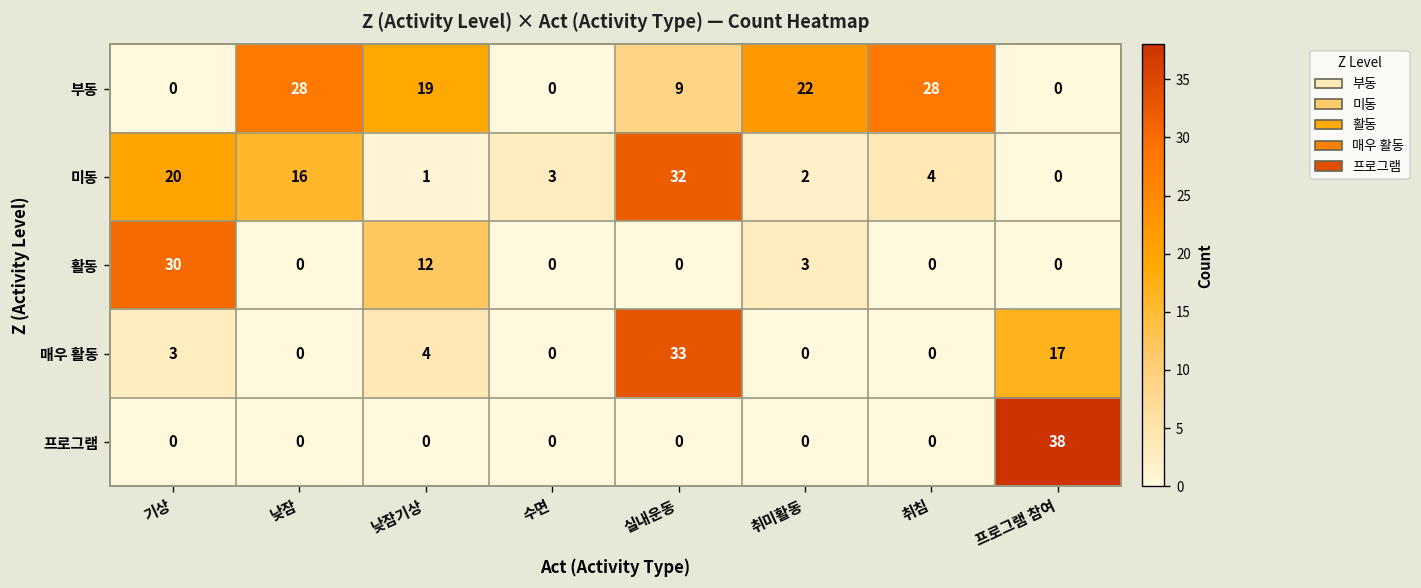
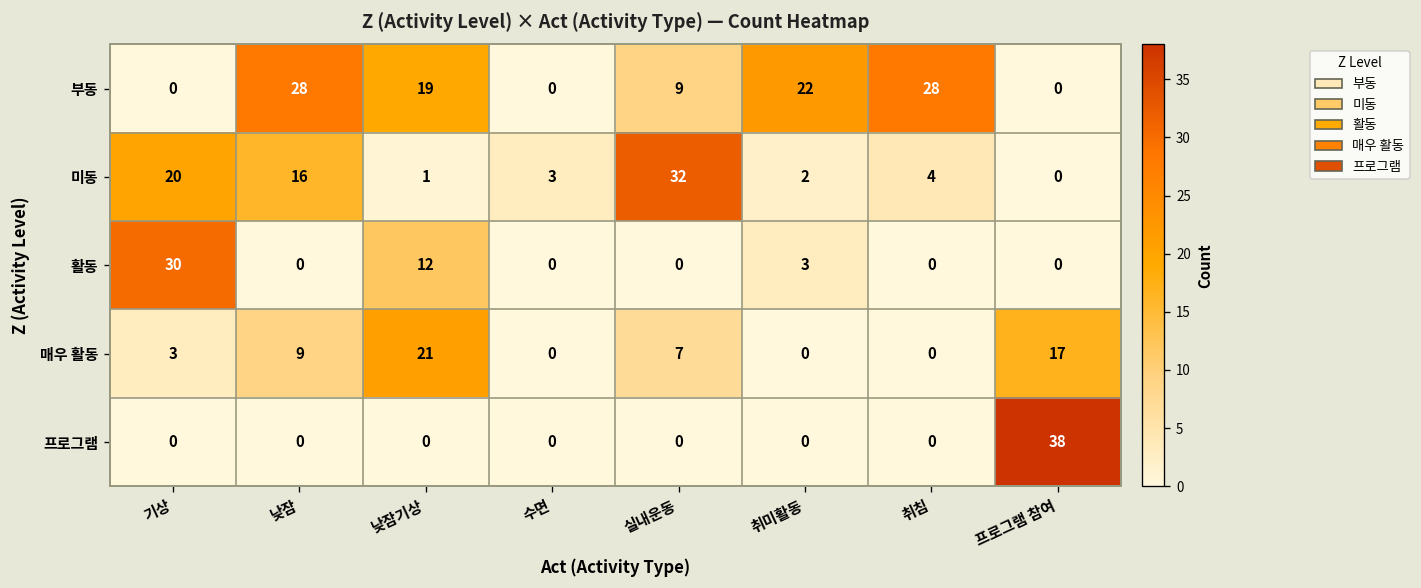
  {
    "부동": {
      "기상": 0,
      "낮잠": 28,
      "낮잠기상": 19,
      "수면": 0,
      "실내운동": 9,
      "취미활동": 22,
      "취침": 28,
      "프로그램 참여": 0
    },
    "미동": {
      "기상": 20,
      "낮잠": 16,
      "낮잠기상": 1,
      "수면": 3,
      "실내운동": 32,
      "취미활동": 2,
      "취침": 4,
      "프로그램 참여": 0
    },
    "활동": {
      "기상": 30,
      "낮잠": 0,
      "낮잠기상": 12,
      "수면": 0,
      "실내운동": 0,
      "취미활동": 3,
      "취침": 0,
      "프로그램 참여": 0
    },
    "매우 활동": {
      "기상": 3,
-     "낮잠": 0,
-     "낮잠기상": 4,
+     "낮잠": 9,
+     "낮잠기상": 21,
      "수면": 0,
-     "실내운동": 33,
+     "실내운동": 7,
      "취미활동": 0,
      "취침": 0,
      "프로그램 참여": 17
    },
    "프로그램": {
      "기상": 0,
      "낮잠": 0,
      "낮잠기상": 0,
      "수면": 0,
      "실내운동": 0,
      "취미활동": 0,
      "취침": 0,
      "프로그램 참여": 38
    }
  }
